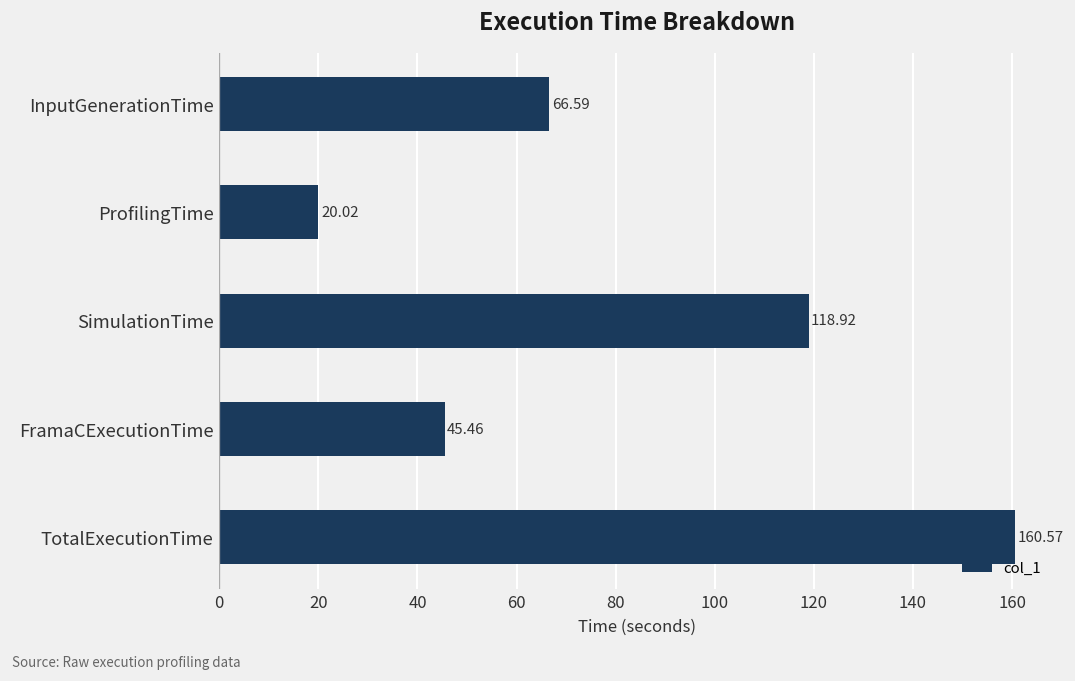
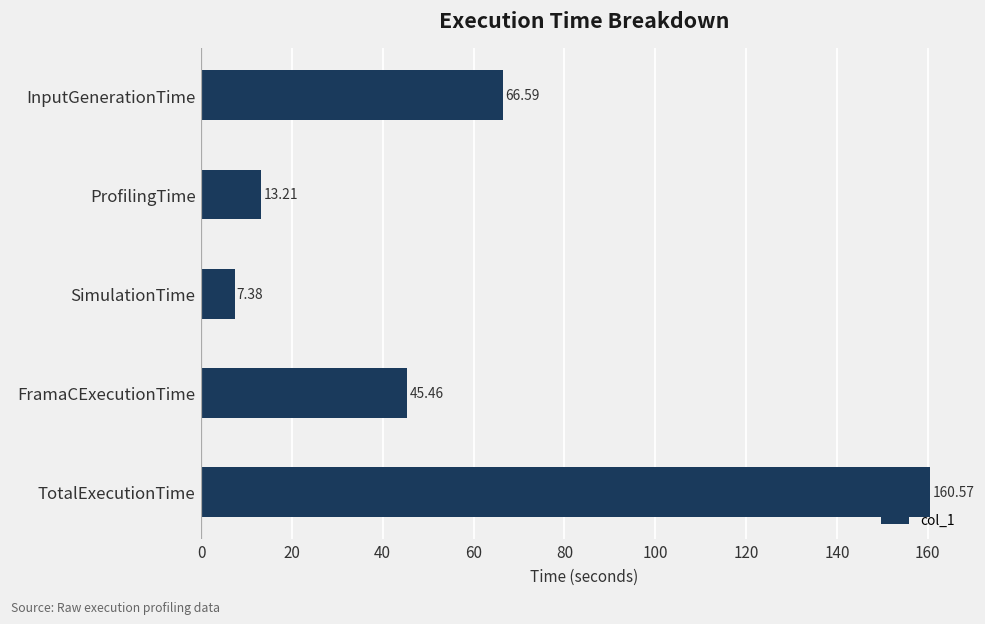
  {
    "InputGenerationTime": 66.59,
-   "ProfilingTime": 20.02,
-   "SimulationTime": 118.92,
+   "ProfilingTime": 13.21,
+   "SimulationTime": 7.38,
    "FramaCExecutionTime": 45.46,
    "TotalExecutionTime": 160.57
  }
